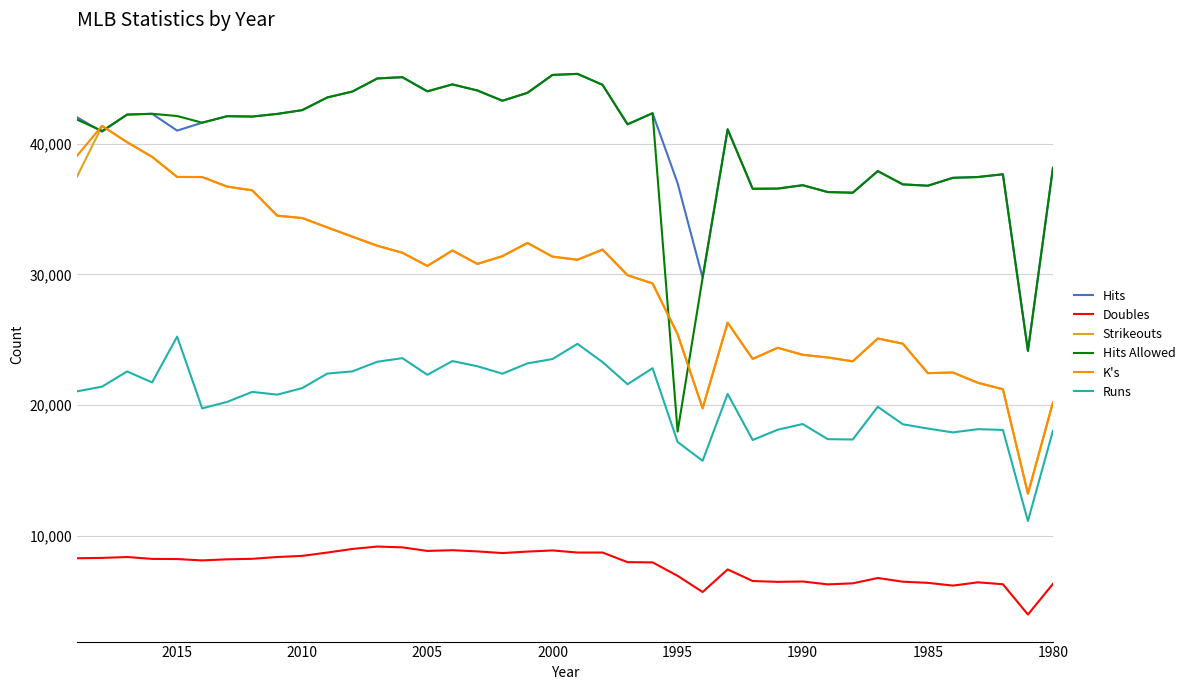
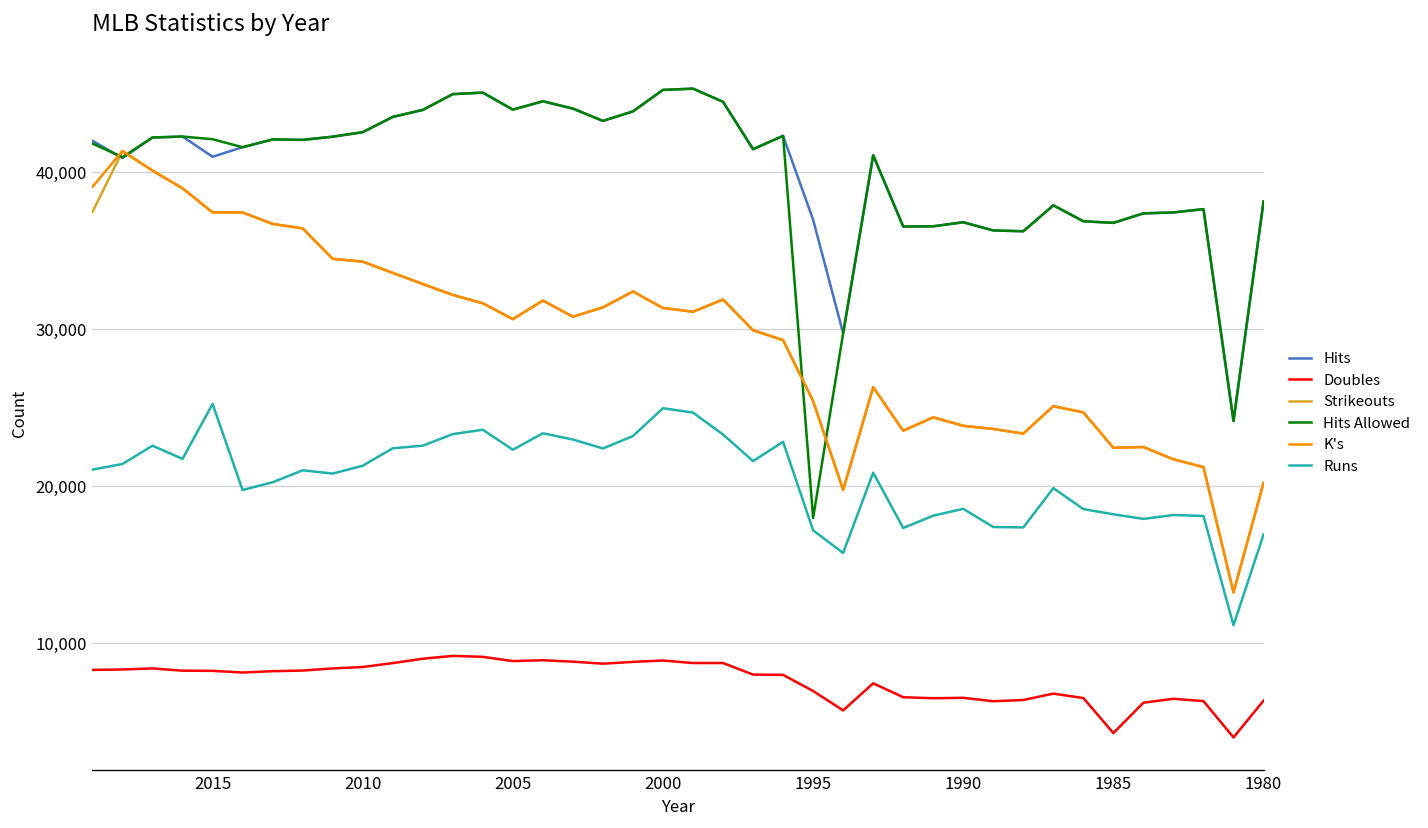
  {
    "Hits": {
      "2015": "41,000",
      "1995": "37,000"
    },
    "Doubles": {
      "2015": "8,200",
      "2010": "8,500",
      "2005": "8,900",
      "2000": "8,900",
      "1995": "7,000",
      "1990": "6,500",
-     "1985": "6,400",
+     "1985": "4,300",
      "1980": "6,300"
    },
    "Hits Allowed": {
      "2015": "42,100",
      "1995": "18,000"
    },
    "Runs": {
      "2015": "25,200",
      "2010": "21,300",
      "2005": "22,300",
-     "2000": "23,500",
+     "2000": "25,000",
      "1995": "17,200",
      "1990": "18,600",
      "1985": "18,200",
-     "1980": "18,100"
+     "1980": "16,900"
    }
  }
